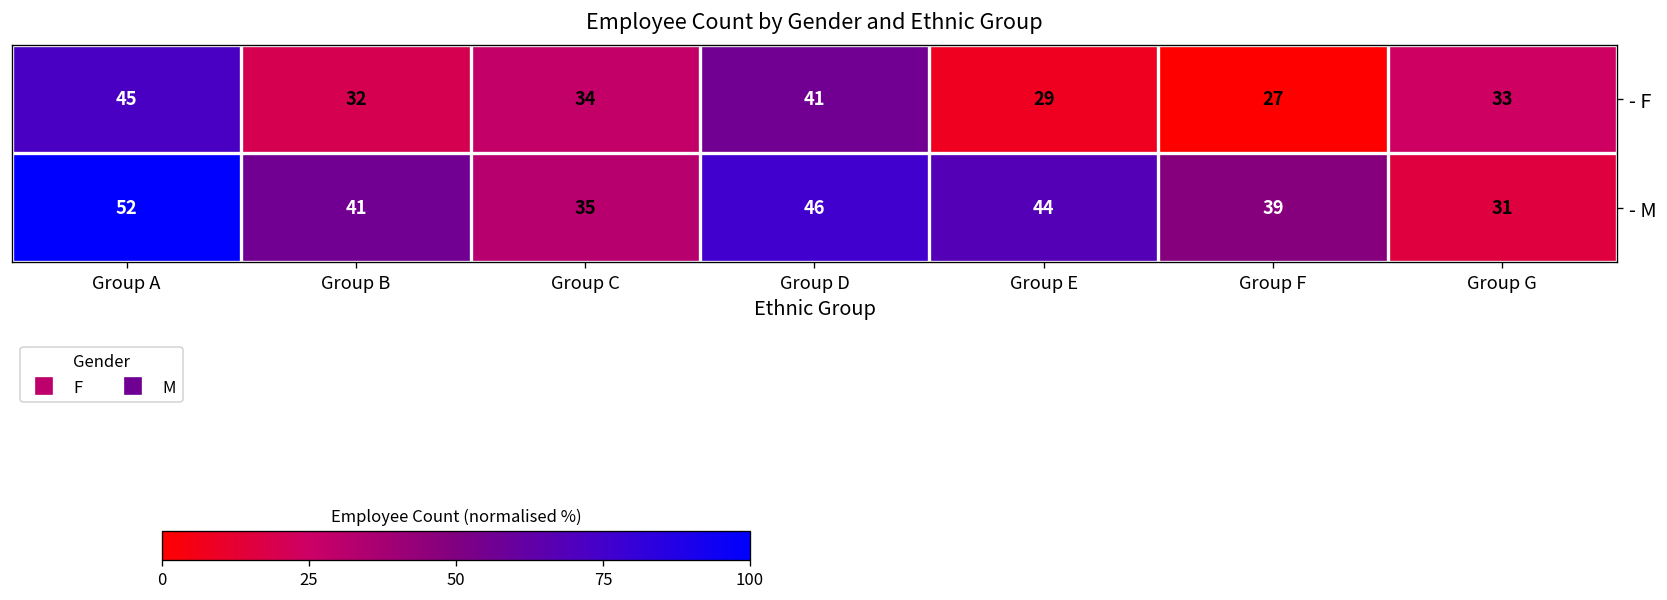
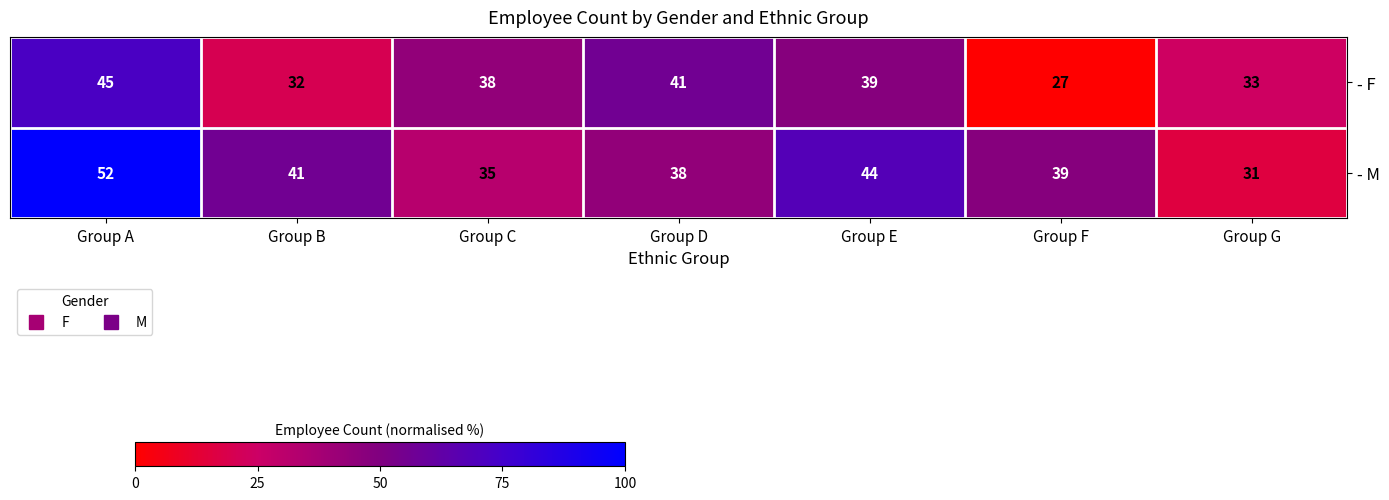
  {
    "- F": {
      "Group A": 45,
      "Group B": 32,
-     "Group C": 34,
+     "Group C": 38,
      "Group D": 41,
-     "Group E": 29,
+     "Group E": 39,
      "Group F": 27,
      "Group G": 33
    },
    "- M": {
      "Group A": 52,
      "Group B": 41,
      "Group C": 35,
-     "Group D": 46,
+     "Group D": 38,
      "Group E": 44,
      "Group F": 39,
      "Group G": 31
    }
  }
